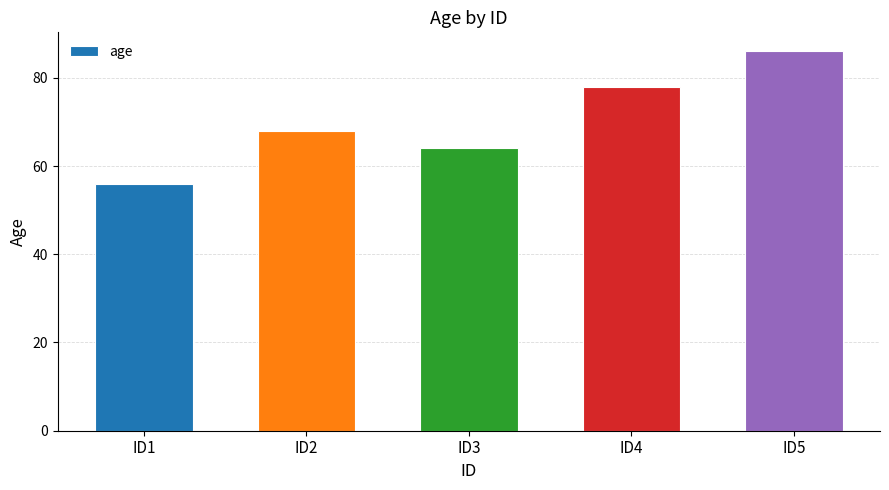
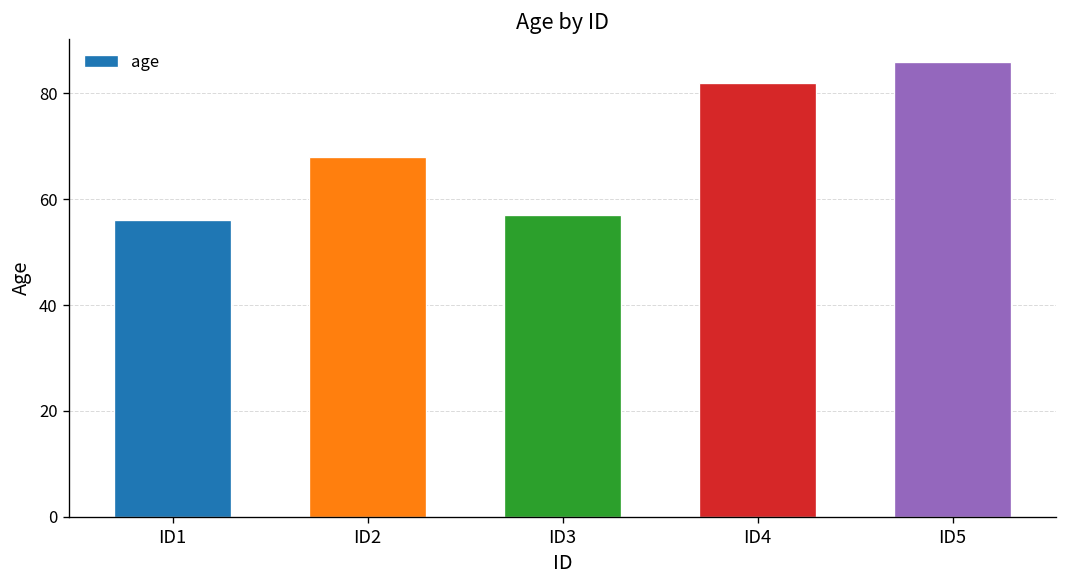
  {
    "ID1": 56,
    "ID2": 68,
-   "ID3": 64,
-   "ID4": 78,
+   "ID3": 57,
+   "ID4": 82,
    "ID5": 86
  }
